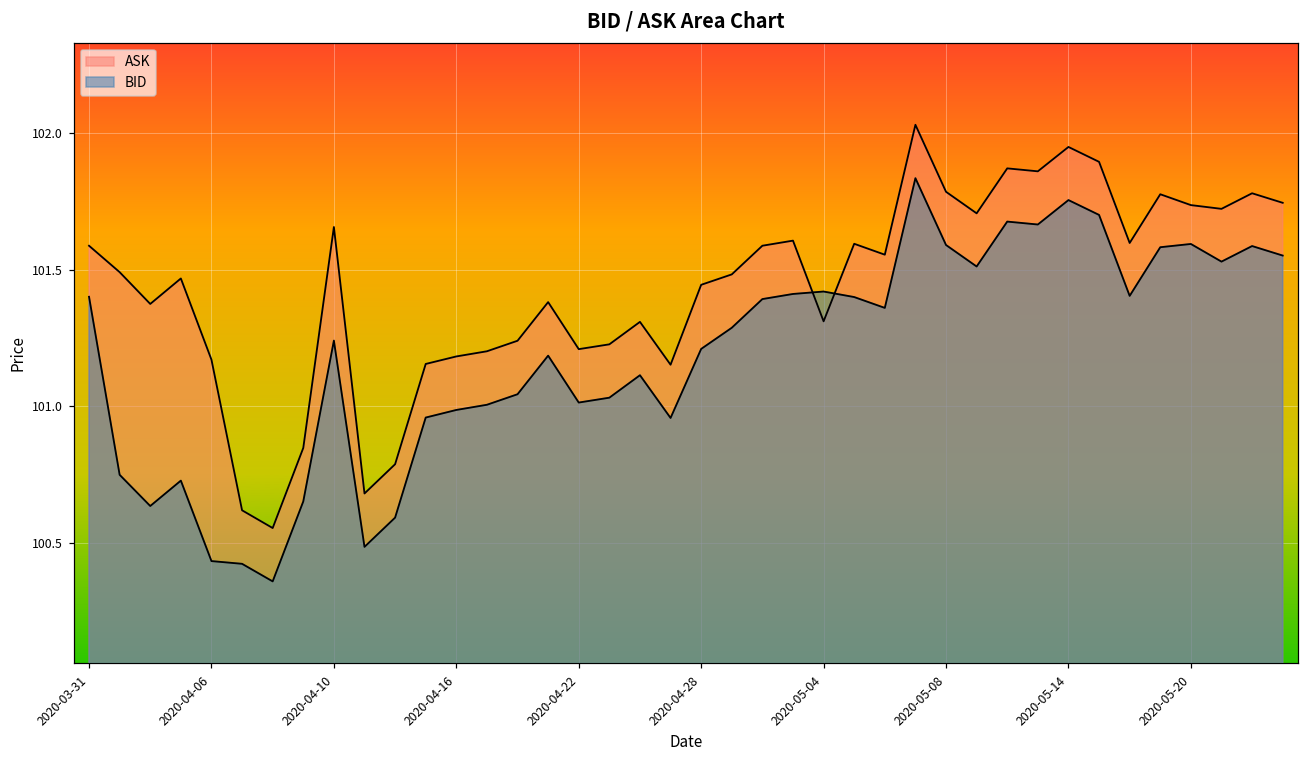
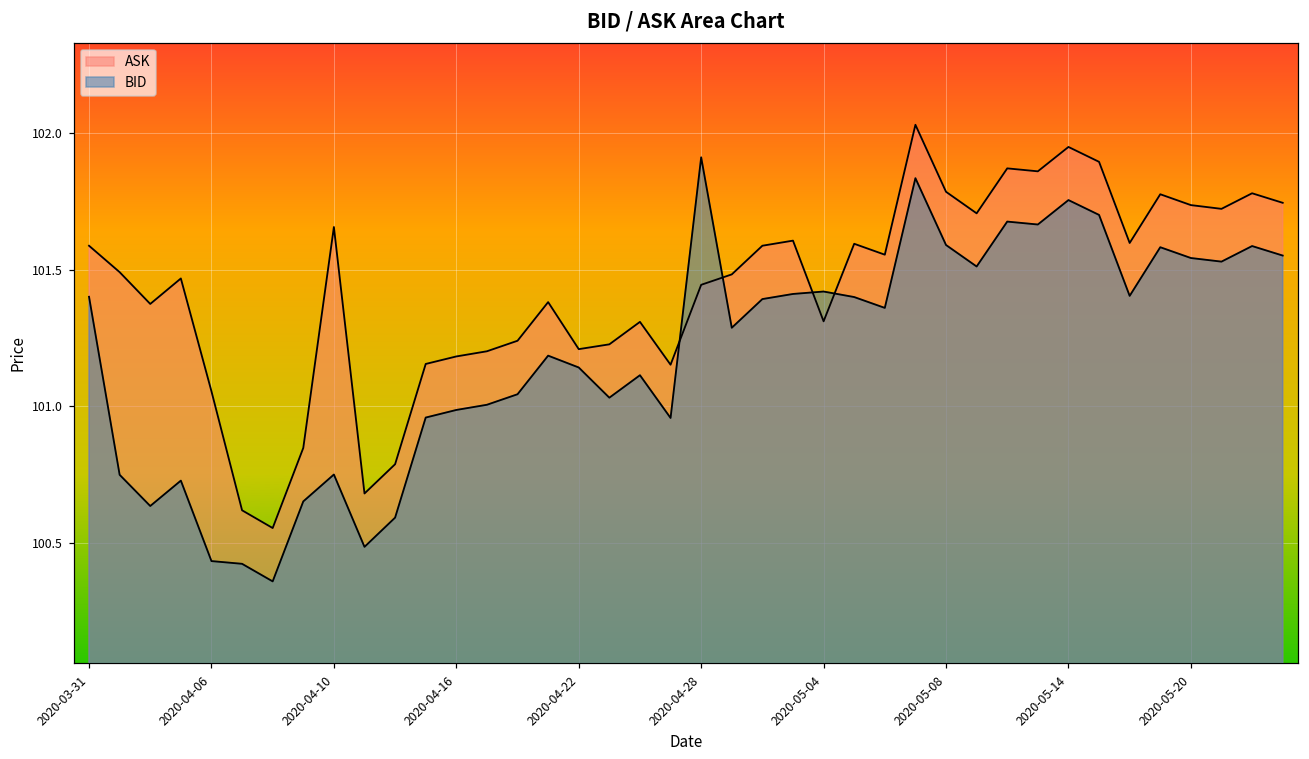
  {
    "ASK": {
      "2020-03-31": 101.59,
-     "2020-04-06": 101.17,
+     "2020-04-06": 101.06,
      "2020-04-10": 101.66,
      "2020-04-16": 101.18,
      "2020-04-22": 101.21,
      "2020-04-28": 101.45,
      "2020-05-04": 101.31,
      "2020-05-08": 101.79,
      "2020-05-14": 101.95,
      "2020-05-20": 101.74
    },
    "BID": {
      "2020-03-31": 101.40,
      "2020-04-06": 100.43,
-     "2020-04-10": 101.24,
+     "2020-04-10": 100.75,
      "2020-04-16": 100.99,
-     "2020-04-22": 101.01,
-     "2020-04-28": 101.21,
+     "2020-04-22": 101.14,
+     "2020-04-28": 101.91,
      "2020-05-04": 101.42,
      "2020-05-08": 101.59,
      "2020-05-14": 101.76,
-     "2020-05-20": 101.59
+     "2020-05-20": 101.54
    }
  }
